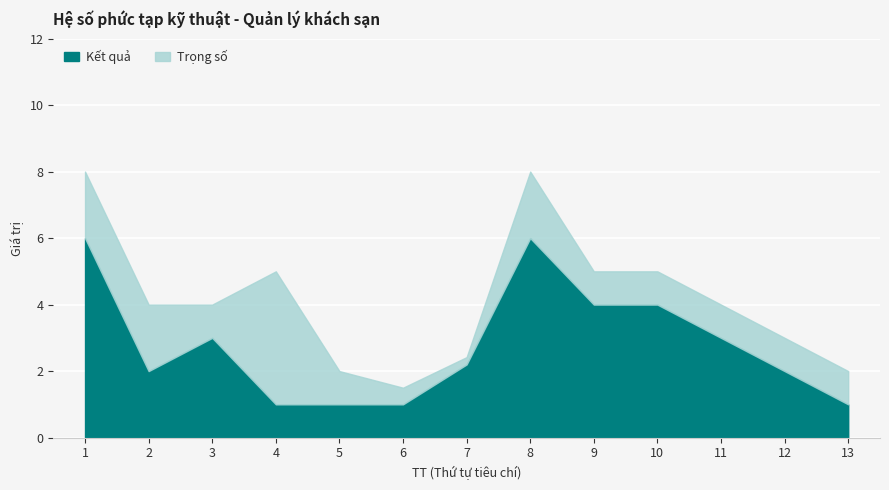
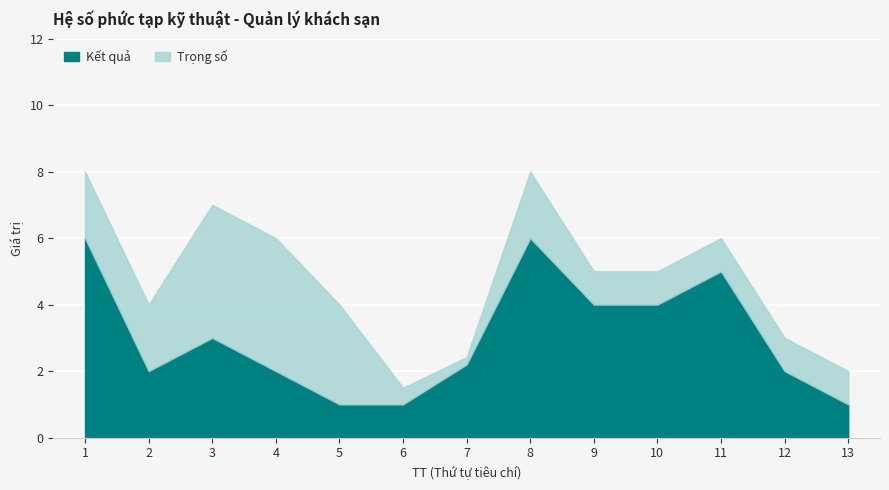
  {
    "Kết quả": {
      "1": 6,
      "2": 2,
      "3": 3,
-     "4": 1,
+     "4": 2,
      "5": 1,
      "6": 1,
      "7": 2.2,
      "8": 6,
      "9": 4,
      "10": 4,
-     "11": 3,
+     "11": 5,
      "12": 2,
      "13": 1
    },
    "Trọng số": {
      "1": 2,
      "2": 2,
-     "3": 1,
+     "3": 4,
      "4": 4,
-     "5": 1,
+     "5": 3,
      "6": 0.5,
      "7": 0.2,
      "8": 2,
      "9": 1,
      "10": 1,
      "11": 1,
      "12": 1,
      "13": 1
    }
  }
